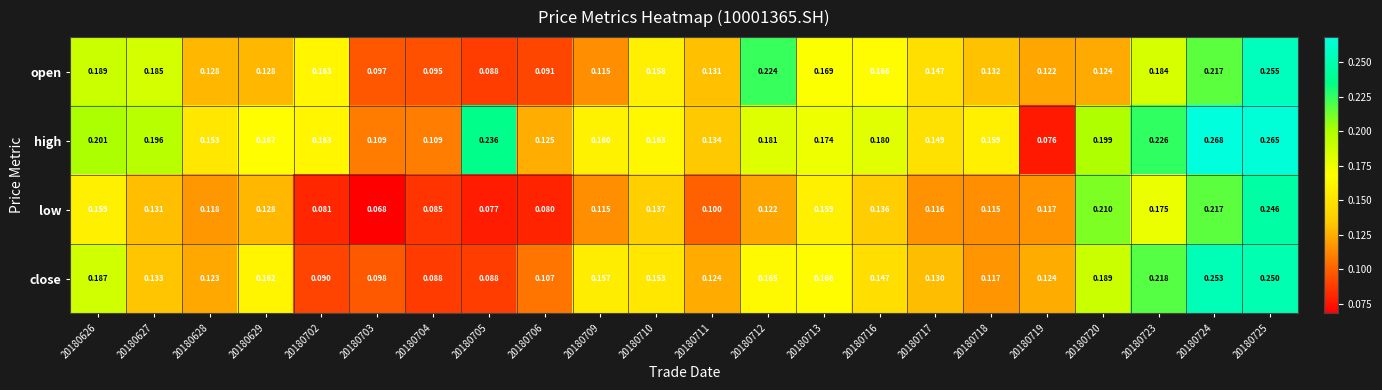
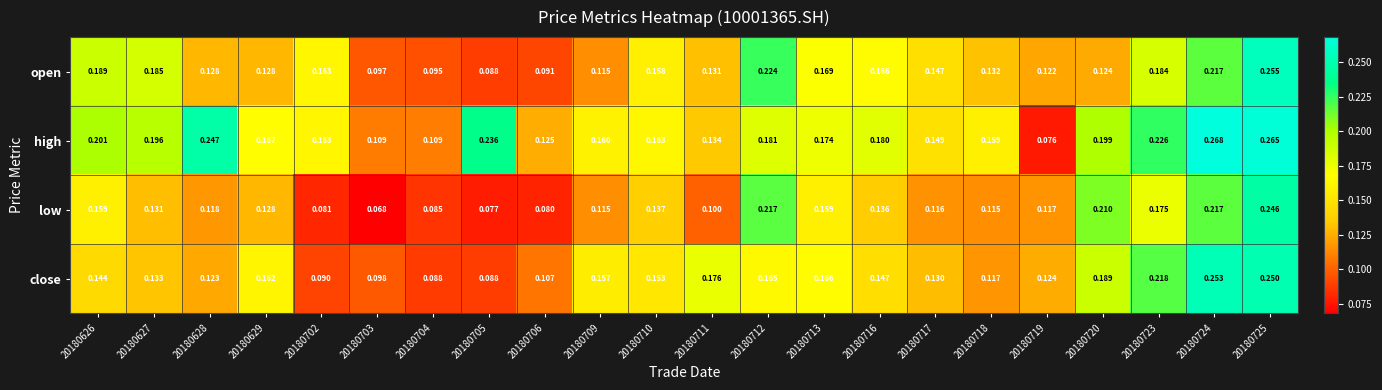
  {
    "open": {
      "20180626": 0.189,
      "20180627": 0.185,
      "20180628": 0.128,
      "20180629": 0.128,
      "20180702": 0.163,
      "20180703": 0.097,
      "20180704": 0.095,
      "20180705": 0.088,
      "20180706": 0.091,
      "20180709": 0.115,
      "20180710": 0.158,
      "20180711": 0.131,
      "20180712": 0.224,
      "20180713": 0.169,
      "20180716": 0.166,
      "20180717": 0.147,
      "20180718": 0.132,
      "20180719": 0.122,
      "20180720": 0.124,
      "20180723": 0.184,
      "20180724": 0.217,
      "20180725": 0.255
    },
    "high": {
      "20180626": 0.201,
      "20180627": 0.196,
-     "20180628": 0.153,
+     "20180628": 0.247,
      "20180629": 0.167,
      "20180702": 0.163,
      "20180703": 0.109,
      "20180704": 0.109,
      "20180705": 0.236,
      "20180706": 0.125,
      "20180709": 0.160,
      "20180710": 0.163,
      "20180711": 0.134,
      "20180712": 0.181,
      "20180713": 0.174,
      "20180716": 0.180,
      "20180717": 0.149,
      "20180718": 0.159,
      "20180719": 0.076,
      "20180720": 0.199,
      "20180723": 0.226,
      "20180724": 0.268,
      "20180725": 0.265
    },
    "low": {
      "20180626": 0.159,
      "20180627": 0.131,
      "20180628": 0.118,
      "20180629": 0.128,
      "20180702": 0.081,
      "20180703": 0.068,
      "20180704": 0.085,
      "20180705": 0.077,
      "20180706": 0.080,
      "20180709": 0.115,
      "20180710": 0.137,
      "20180711": 0.100,
-     "20180712": 0.122,
+     "20180712": 0.217,
      "20180713": 0.159,
      "20180716": 0.136,
      "20180717": 0.116,
      "20180718": 0.115,
      "20180719": 0.117,
      "20180720": 0.210,
      "20180723": 0.175,
      "20180724": 0.217,
      "20180725": 0.246
    },
    "close": {
-     "20180626": 0.187,
+     "20180626": 0.144,
      "20180627": 0.133,
      "20180628": 0.123,
      "20180629": 0.162,
      "20180702": 0.090,
      "20180703": 0.098,
      "20180704": 0.088,
      "20180705": 0.088,
      "20180706": 0.107,
      "20180709": 0.157,
      "20180710": 0.153,
-     "20180711": 0.124,
+     "20180711": 0.176,
      "20180712": 0.165,
      "20180713": 0.166,
      "20180716": 0.147,
      "20180717": 0.130,
      "20180718": 0.117,
      "20180719": 0.124,
      "20180720": 0.189,
      "20180723": 0.218,
      "20180724": 0.253,
      "20180725": 0.250
    }
  }
